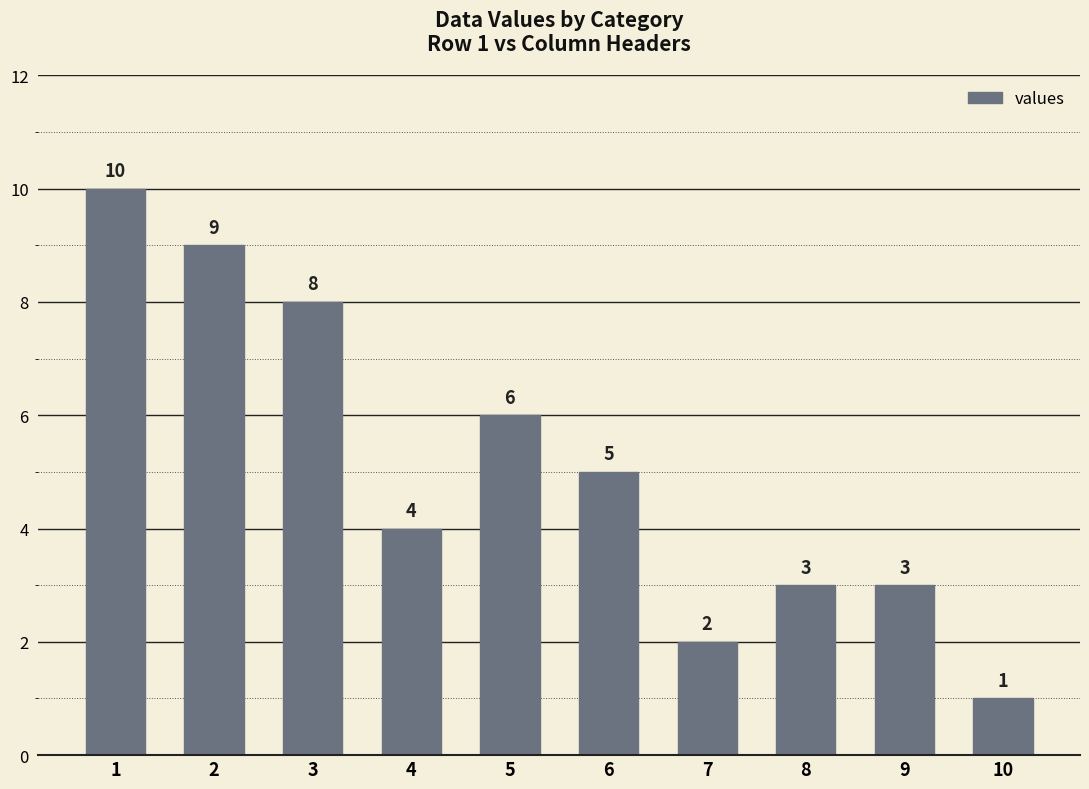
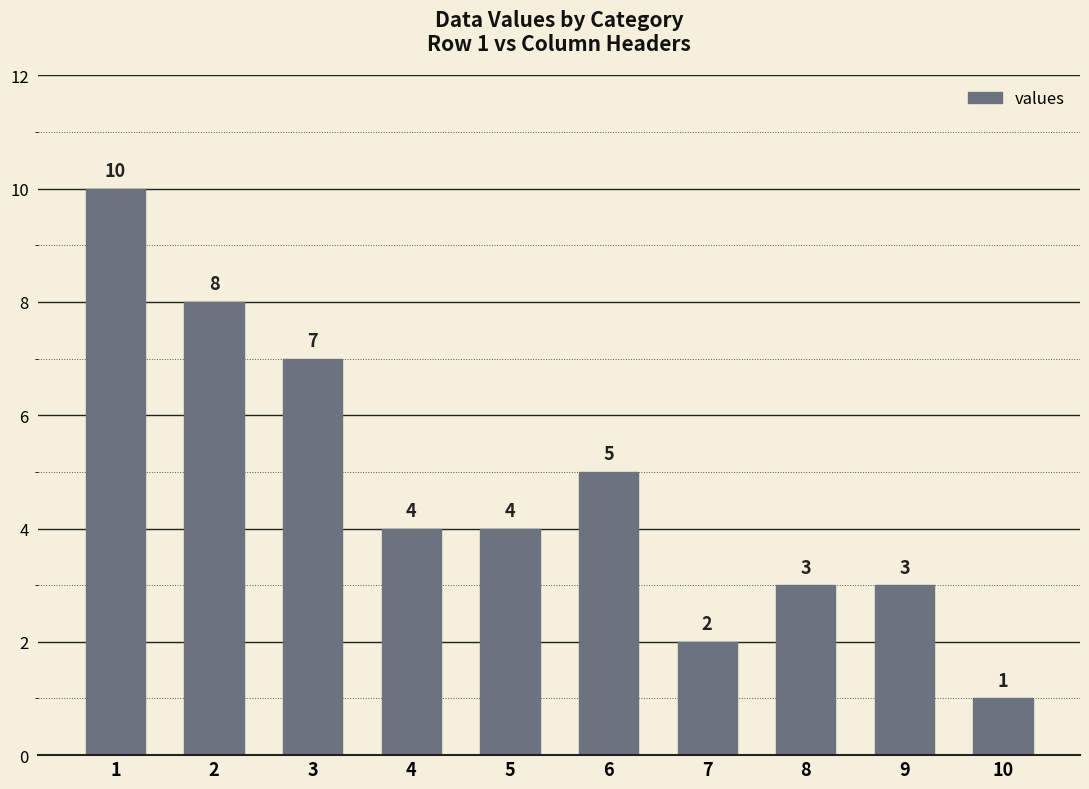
  {
    "1": 10,
-   "2": 9,
-   "3": 8,
+   "2": 8,
+   "3": 7,
    "4": 4,
-   "5": 6,
+   "5": 4,
    "6": 5,
    "7": 2,
    "8": 3,
    "9": 3,
    "10": 1
  }
